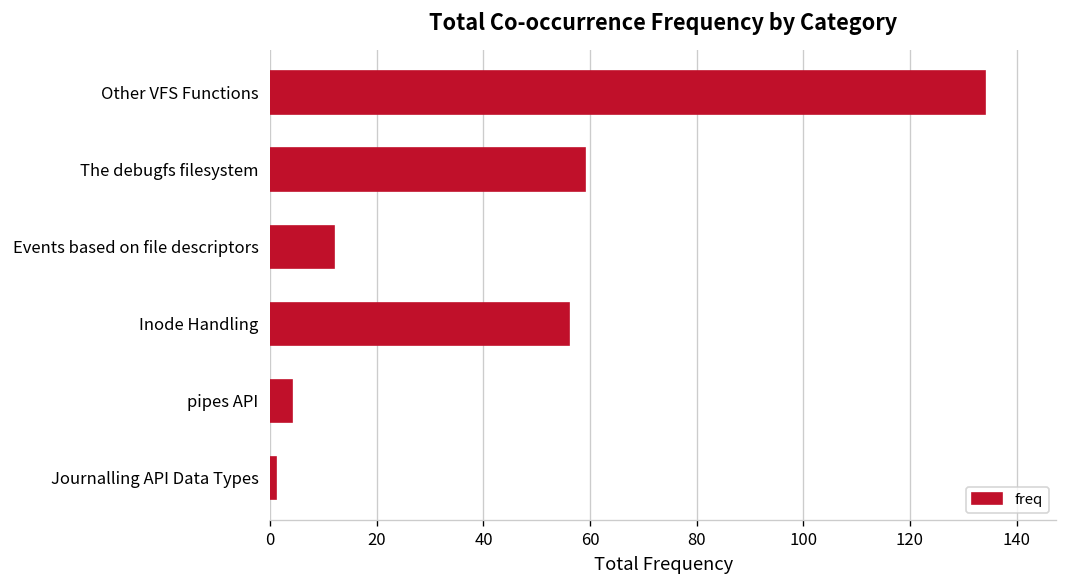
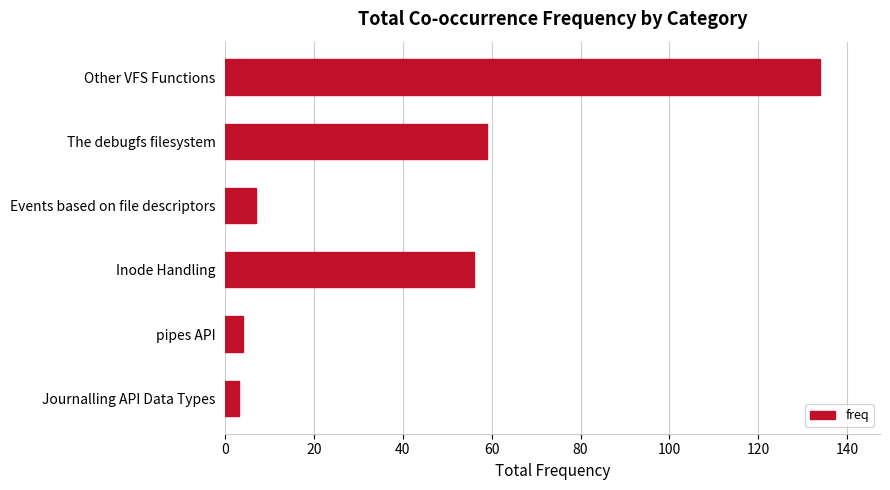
  {
    "Other VFS Functions": 134,
    "The debugfs filesystem": 59,
-   "Events based on file descriptors": 12,
+   "Events based on file descriptors": 7,
    "Inode Handling": 56,
    "pipes API": 4,
-   "Journalling API Data Types": 1
+   "Journalling API Data Types": 3
  }
